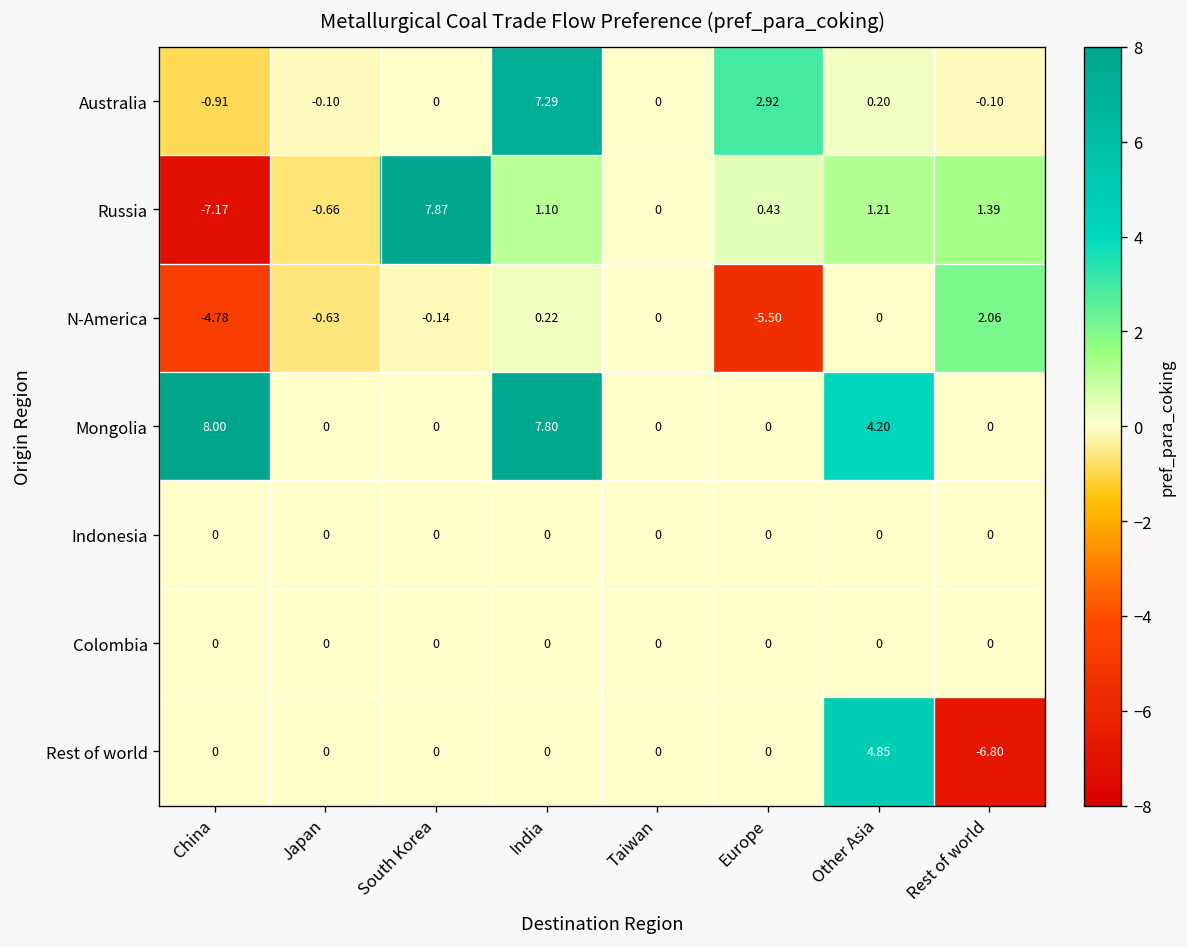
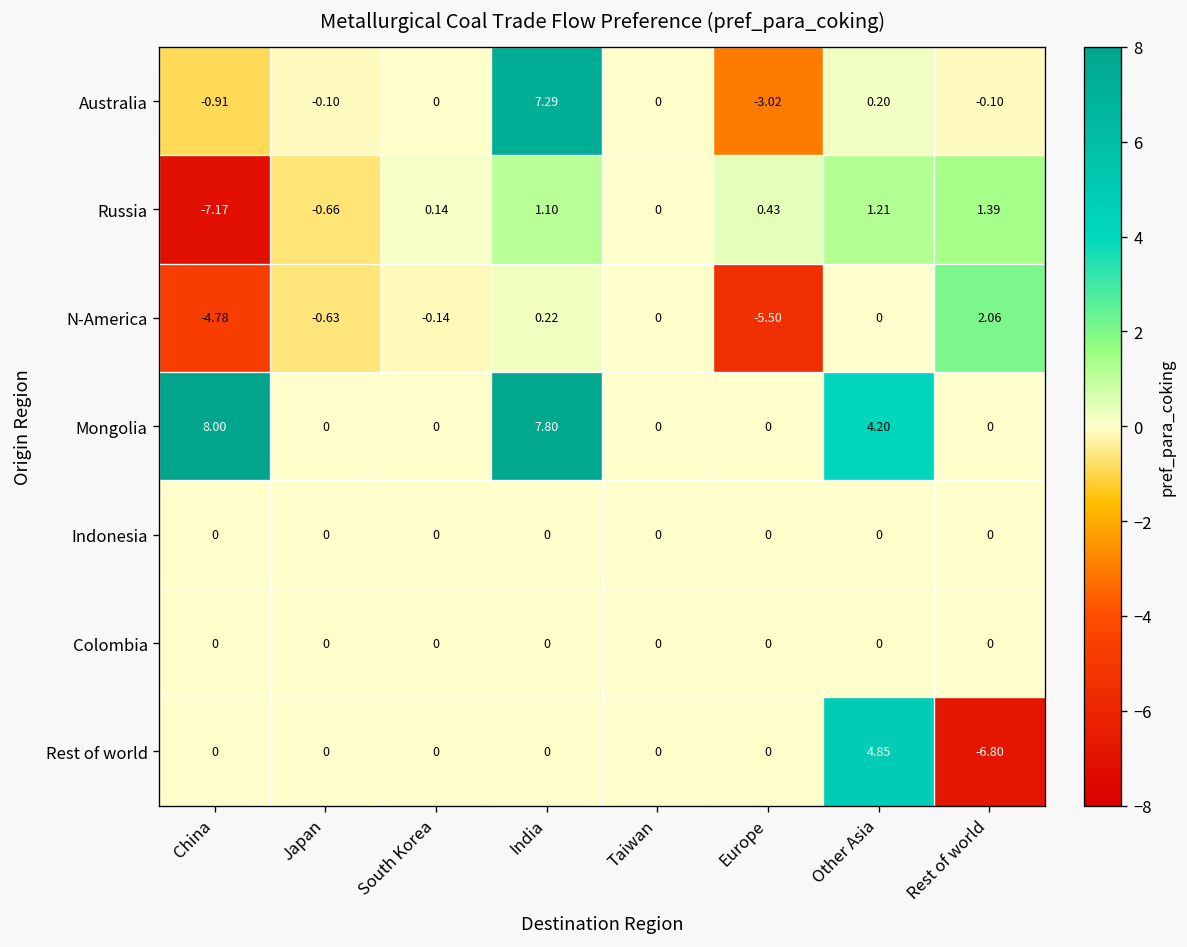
  {
    "Australia": {
      "China": -0.91,
      "Japan": -0.10,
      "South Korea": 0,
      "India": 7.29,
      "Taiwan": 0,
-     "Europe": 2.92,
+     "Europe": -3.02,
      "Other Asia": 0.20,
      "Rest of world": -0.10
    },
    "Russia": {
      "China": -7.17,
      "Japan": -0.66,
-     "South Korea": 7.87,
+     "South Korea": 0.14,
      "India": 1.10,
      "Taiwan": 0,
      "Europe": 0.43,
      "Other Asia": 1.21,
      "Rest of world": 1.39
    },
    "N-America": {
      "China": -4.78,
      "Japan": -0.63,
      "South Korea": -0.14,
      "India": 0.22,
      "Taiwan": 0,
      "Europe": -5.50,
      "Other Asia": 0,
      "Rest of world": 2.06
    },
    "Mongolia": {
      "China": 8.00,
      "Japan": 0,
      "South Korea": 0,
      "India": 7.80,
      "Taiwan": 0,
      "Europe": 0,
      "Other Asia": 4.20,
      "Rest of world": 0
    },
    "Indonesia": {
      "China": 0,
      "Japan": 0,
      "South Korea": 0,
      "India": 0,
      "Taiwan": 0,
      "Europe": 0,
      "Other Asia": 0,
      "Rest of world": 0
    },
    "Colombia": {
      "China": 0,
      "Japan": 0,
      "South Korea": 0,
      "India": 0,
      "Taiwan": 0,
      "Europe": 0,
      "Other Asia": 0,
      "Rest of world": 0
    },
    "Rest of world": {
      "China": 0,
      "Japan": 0,
      "South Korea": 0,
      "India": 0,
      "Taiwan": 0,
      "Europe": 0,
      "Other Asia": 4.85,
      "Rest of world": -6.80
    }
  }
